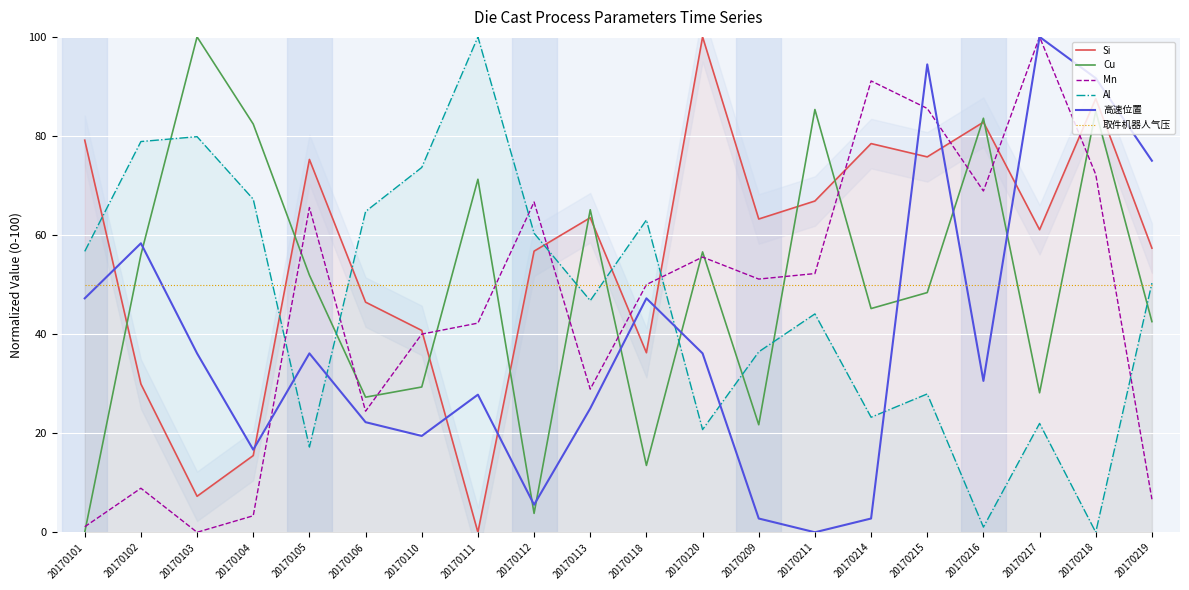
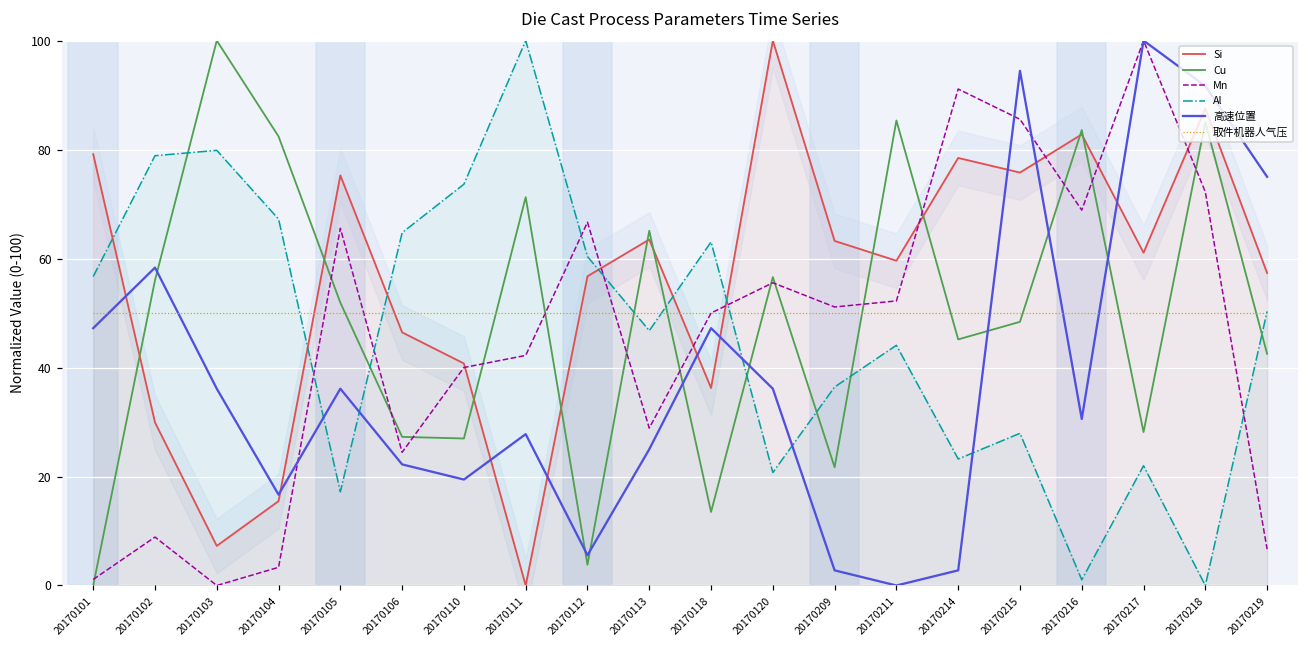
  {
    "Si": {
      "20170101": 79,
      "20170102": 30,
      "20170103": 7,
      "20170104": 15,
      "20170105": 75,
      "20170106": 46,
      "20170110": 41,
      "20170111": 0,
      "20170112": 57,
      "20170113": 63,
      "20170118": 36,
      "20170120": 100,
      "20170209": 63,
-     "20170211": 67,
+     "20170211": 60,
      "20170214": 78,
      "20170215": 76,
      "20170216": 83,
      "20170217": 61,
      "20170219": 57
    },
    "Cu": {
      "20170101": 0,
      "20170102": 56,
      "20170103": 100,
      "20170104": 82,
      "20170105": 52,
      "20170106": 27,
-     "20170110": 29,
+     "20170110": 27,
      "20170111": 71,
      "20170112": 4,
      "20170113": 65,
      "20170118": 13,
      "20170120": 57,
      "20170209": 22,
      "20170211": 85,
      "20170214": 45,
      "20170215": 48,
      "20170216": 84,
      "20170217": 28,
      "20170219": 43
    },
    "Mn": {
      "20170101": 1,
      "20170102": 9,
      "20170103": 0,
      "20170104": 3,
      "20170105": 66,
      "20170106": 24,
      "20170110": 40,
      "20170111": 42,
      "20170112": 67,
      "20170113": 29,
      "20170120": 56,
      "20170209": 51,
      "20170211": 52,
      "20170214": 91,
      "20170215": 86,
      "20170216": 69,
      "20170218": 72,
      "20170219": 7
    },
    "Al": {
      "20170101": 57,
      "20170102": 79,
      "20170103": 80,
      "20170104": 67,
      "20170105": 17,
      "20170106": 65,
      "20170110": 74,
      "20170111": 100,
      "20170112": 60,
      "20170113": 47,
      "20170118": 63,
      "20170120": 21,
      "20170209": 36,
      "20170211": 44,
      "20170214": 23,
      "20170215": 28,
      "20170216": 1,
      "20170217": 22,
      "20170218": 0
    },
    "高速位置": {
      "20170101": 47,
      "20170102": 58,
      "20170103": 36,
      "20170104": 17,
      "20170105": 36,
      "20170106": 22,
      "20170110": 19,
      "20170111": 28,
      "20170112": 6,
      "20170113": 25,
      "20170118": 47,
      "20170120": 36,
      "20170209": 3,
      "20170211": 0,
      "20170214": 3,
      "20170215": 94,
      "20170216": 31,
      "20170219": 75
    },
    "取件机器人气压": {
      "20170101": 50,
      "20170102": 50,
      "20170103": 50,
      "20170104": 50,
      "20170105": 50,
      "20170106": 50,
      "20170110": 50,
      "20170111": 50,
      "20170112": 50,
      "20170113": 50,
      "20170120": 50,
      "20170209": 50,
      "20170211": 50,
      "20170214": 50,
      "20170215": 50,
      "20170216": 50,
      "20170217": 50,
      "20170218": 50
    }
  }
